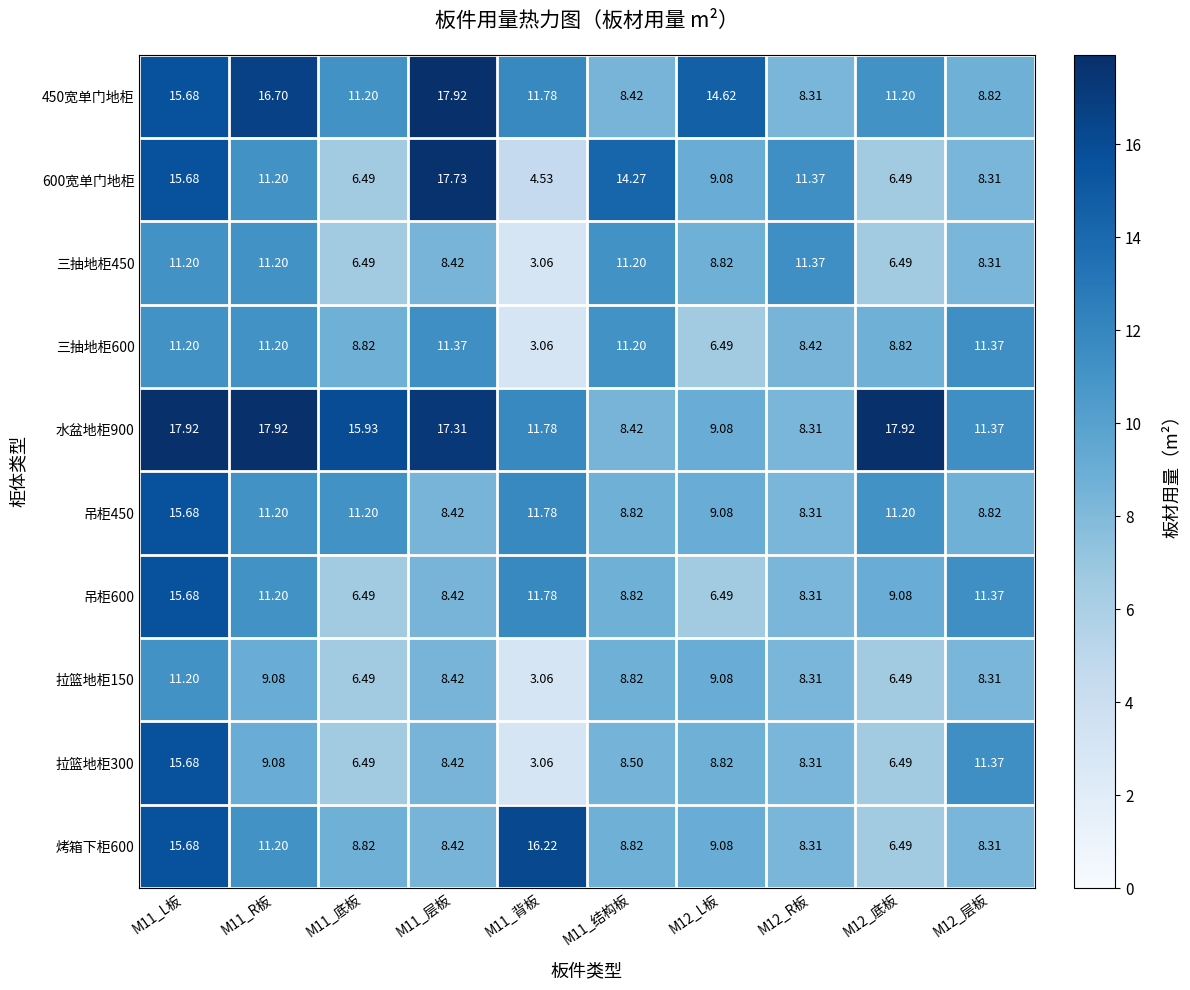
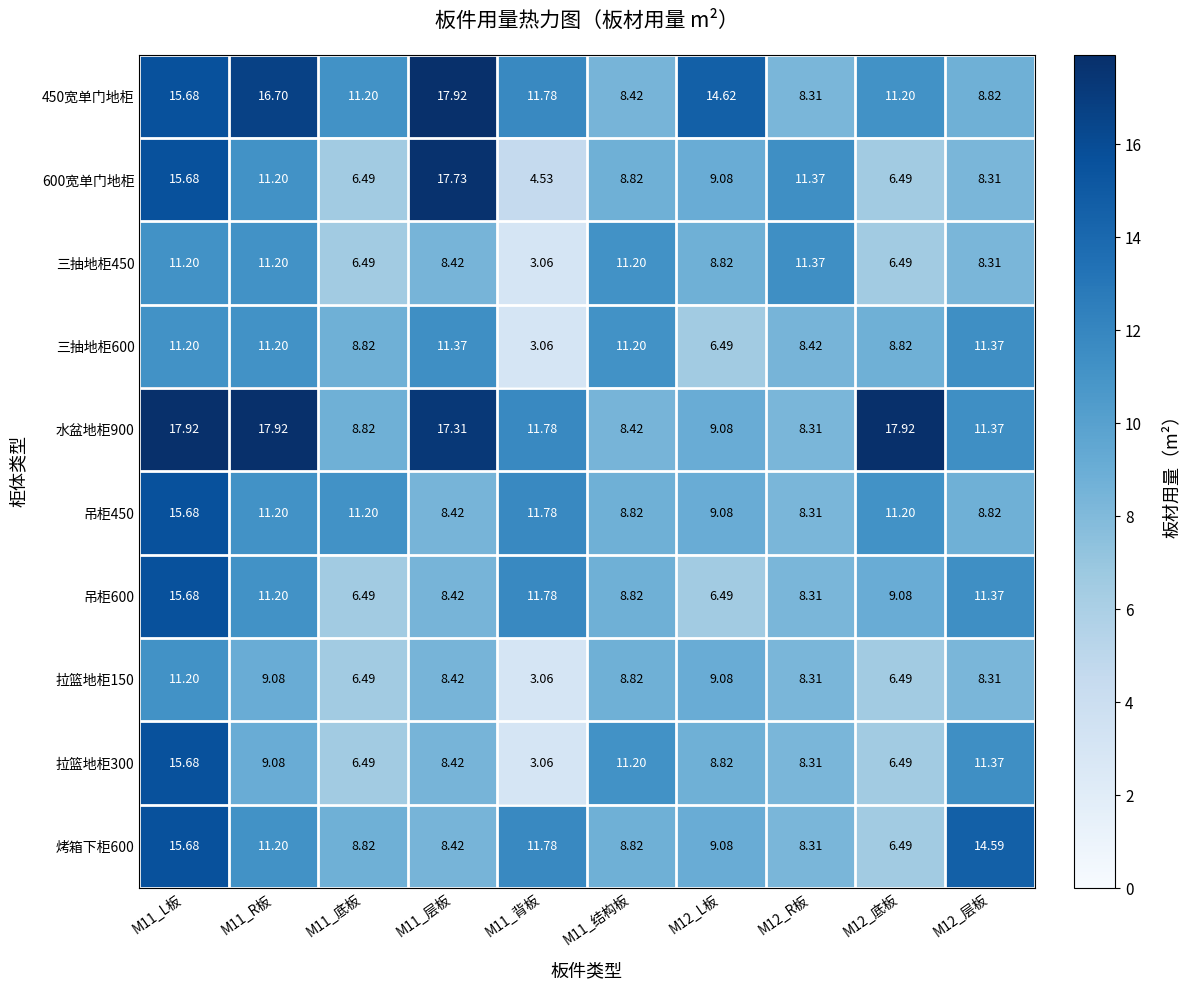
  {
    "450宽单门地柜": {
      "M11_L板": 15.68,
      "M11_R板": 16.70,
      "M11_底板": 11.20,
      "M11_层板": 17.92,
      "M11_背板": 11.78,
      "M11_结构板": 8.42,
      "M12_L板": 14.62,
      "M12_R板": 8.31,
      "M12_底板": 11.20,
      "M12_层板": 8.82
    },
    "600宽单门地柜": {
      "M11_L板": 15.68,
      "M11_R板": 11.20,
      "M11_底板": 6.49,
      "M11_层板": 17.73,
      "M11_背板": 4.53,
-     "M11_结构板": 14.27,
+     "M11_结构板": 8.82,
      "M12_L板": 9.08,
      "M12_R板": 11.37,
      "M12_底板": 6.49,
      "M12_层板": 8.31
    },
    "三抽地柜450": {
      "M11_L板": 11.20,
      "M11_R板": 11.20,
      "M11_底板": 6.49,
      "M11_层板": 8.42,
      "M11_背板": 3.06,
      "M11_结构板": 11.20,
      "M12_L板": 8.82,
      "M12_R板": 11.37,
      "M12_底板": 6.49,
      "M12_层板": 8.31
    },
    "三抽地柜600": {
      "M11_L板": 11.20,
      "M11_R板": 11.20,
      "M11_底板": 8.82,
      "M11_层板": 11.37,
      "M11_背板": 3.06,
      "M11_结构板": 11.20,
      "M12_L板": 6.49,
      "M12_R板": 8.42,
      "M12_底板": 8.82,
      "M12_层板": 11.37
    },
    "水盆地柜900": {
      "M11_L板": 17.92,
      "M11_R板": 17.92,
-     "M11_底板": 15.93,
+     "M11_底板": 8.82,
      "M11_层板": 17.31,
      "M11_背板": 11.78,
      "M11_结构板": 8.42,
      "M12_L板": 9.08,
      "M12_R板": 8.31,
      "M12_底板": 17.92,
      "M12_层板": 11.37
    },
    "吊柜450": {
      "M11_L板": 15.68,
      "M11_R板": 11.20,
      "M11_底板": 11.20,
      "M11_层板": 8.42,
      "M11_背板": 11.78,
      "M11_结构板": 8.82,
      "M12_L板": 9.08,
      "M12_R板": 8.31,
      "M12_底板": 11.20,
      "M12_层板": 8.82
    },
    "吊柜600": {
      "M11_L板": 15.68,
      "M11_R板": 11.20,
      "M11_底板": 6.49,
      "M11_层板": 8.42,
      "M11_背板": 11.78,
      "M11_结构板": 8.82,
      "M12_L板": 6.49,
      "M12_R板": 8.31,
      "M12_底板": 9.08,
      "M12_层板": 11.37
    },
    "拉篮地柜150": {
      "M11_L板": 11.20,
      "M11_R板": 9.08,
      "M11_底板": 6.49,
      "M11_层板": 8.42,
      "M11_背板": 3.06,
      "M11_结构板": 8.82,
      "M12_L板": 9.08,
      "M12_R板": 8.31,
      "M12_底板": 6.49,
      "M12_层板": 8.31
    },
    "拉篮地柜300": {
      "M11_L板": 15.68,
      "M11_R板": 9.08,
      "M11_底板": 6.49,
      "M11_层板": 8.42,
      "M11_背板": 3.06,
-     "M11_结构板": 8.50,
+     "M11_结构板": 11.20,
      "M12_L板": 8.82,
      "M12_R板": 8.31,
      "M12_底板": 6.49,
      "M12_层板": 11.37
    },
    "烤箱下柜600": {
      "M11_L板": 15.68,
      "M11_R板": 11.20,
      "M11_底板": 8.82,
      "M11_层板": 8.42,
-     "M11_背板": 16.22,
+     "M11_背板": 11.78,
      "M11_结构板": 8.82,
      "M12_L板": 9.08,
      "M12_R板": 8.31,
      "M12_底板": 6.49,
-     "M12_层板": 8.31
+     "M12_层板": 14.59
    }
  }
